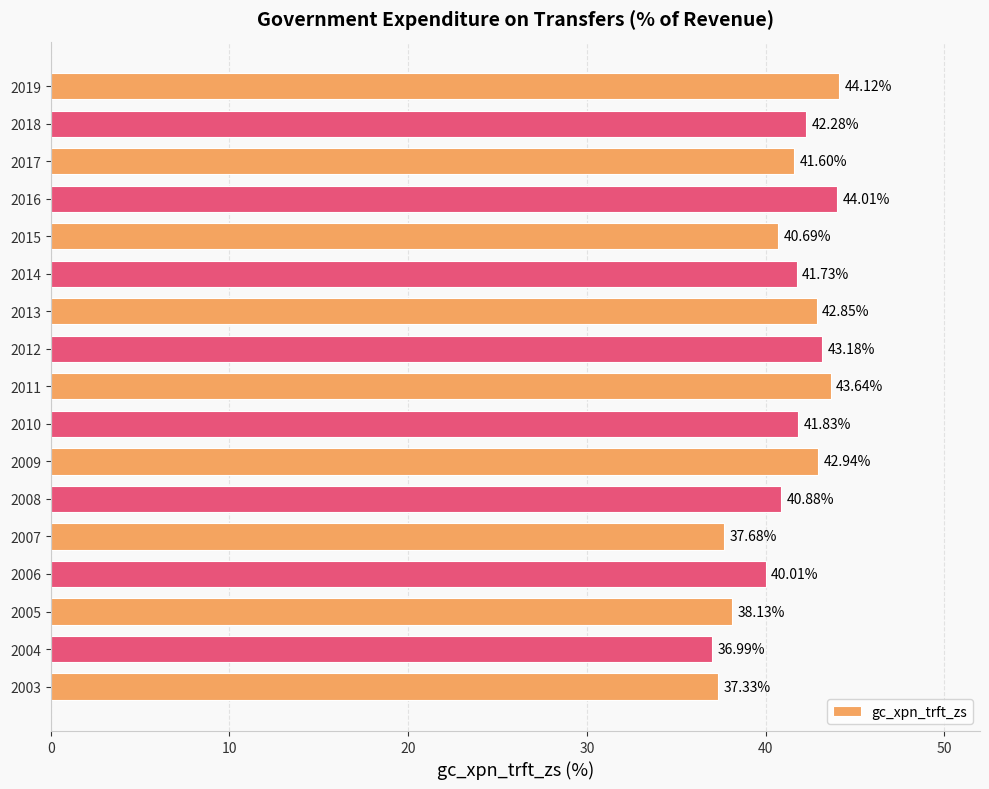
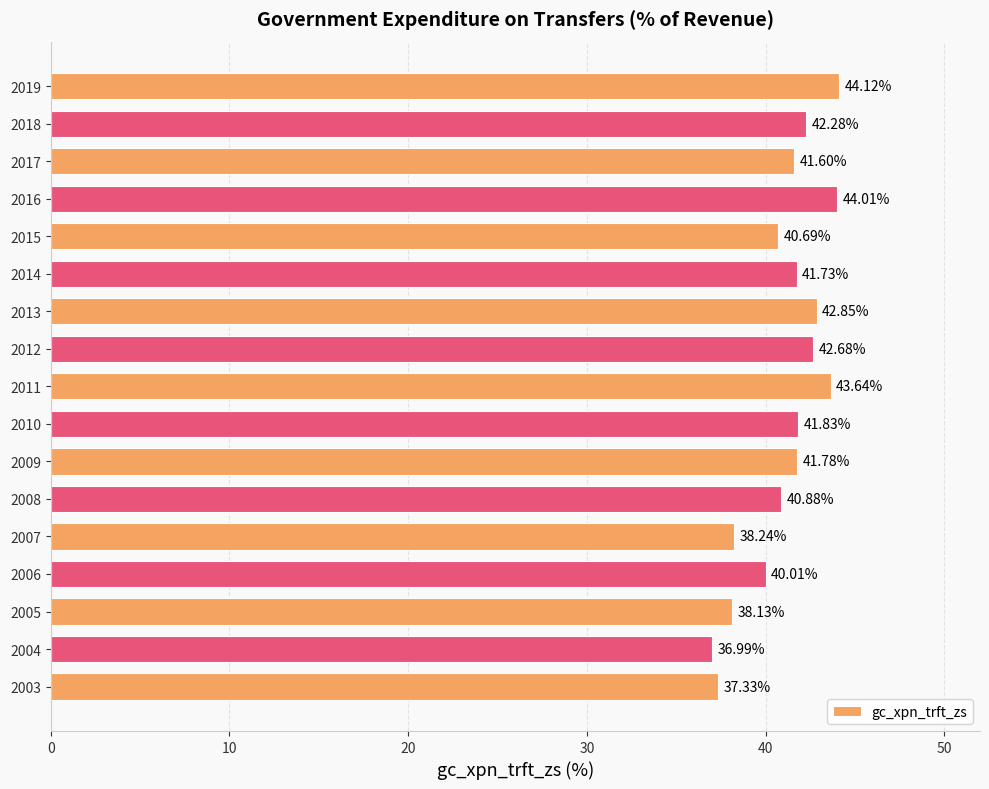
  {
    "2019": "44.12%",
    "2018": "42.28%",
    "2017": "41.60%",
    "2016": "44.01%",
    "2015": "40.69%",
    "2014": "41.73%",
    "2013": "42.85%",
-   "2012": "43.18%",
+   "2012": "42.68%",
    "2011": "43.64%",
    "2010": "41.83%",
-   "2009": "42.94%",
+   "2009": "41.78%",
    "2008": "40.88%",
-   "2007": "37.68%",
+   "2007": "38.24%",
    "2006": "40.01%",
    "2005": "38.13%",
    "2004": "36.99%",
    "2003": "37.33%"
  }
